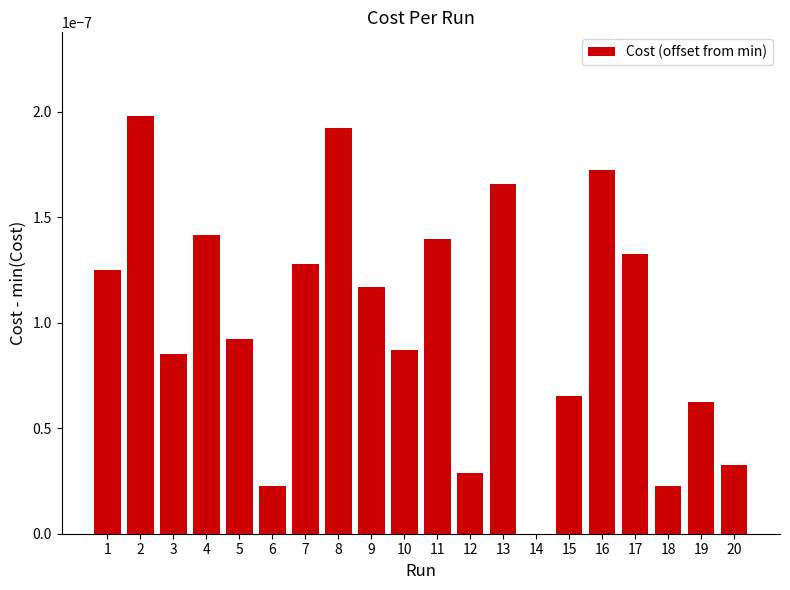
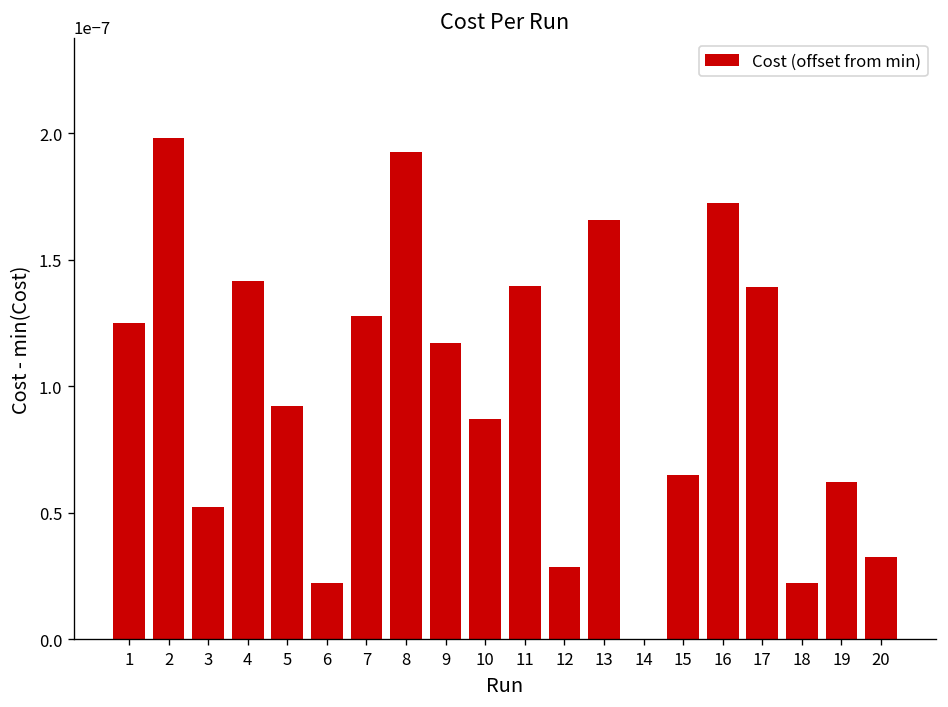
  {
    "1": 0.000000125,
    "2": 0.000000198,
-   "3": 0.000000085,
+   "3": 0.000000052,
    "4": 0.000000142,
    "5": 0.000000092,
    "6": 0.000000022,
    "7": 0.000000128,
    "8": 0.000000192,
    "9": 0.000000117,
    "10": 0.000000087,
    "11": 0.000000140,
    "12": 0.000000029,
    "13": 0.000000166,
    "14": 0.000000000,
    "15": 0.000000065,
    "16": 0.000000172,
-   "17": 0.000000132,
+   "17": 0.000000139,
    "18": 0.000000022,
    "19": 0.000000062,
    "20": 0.000000032
  }
